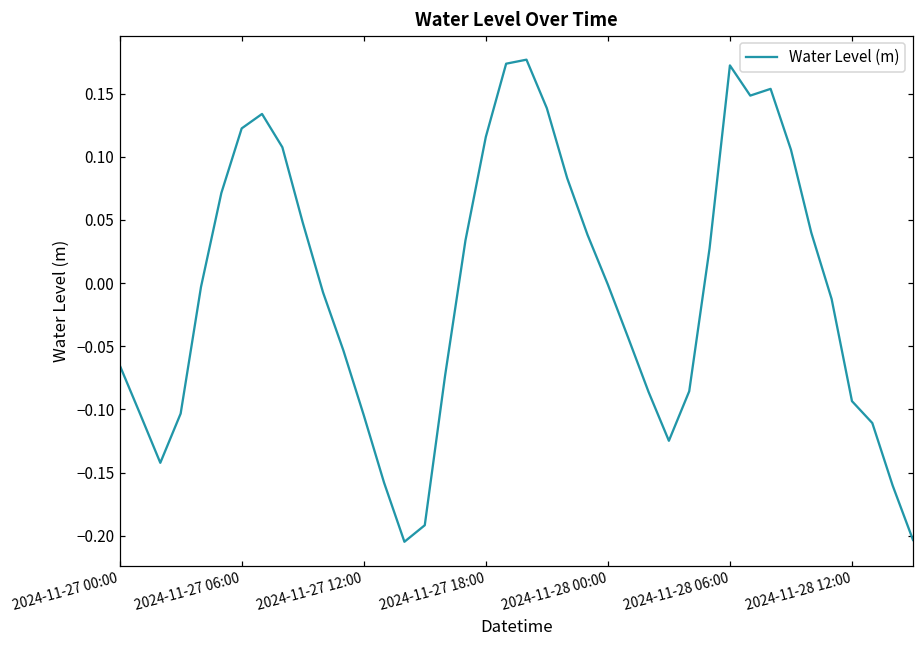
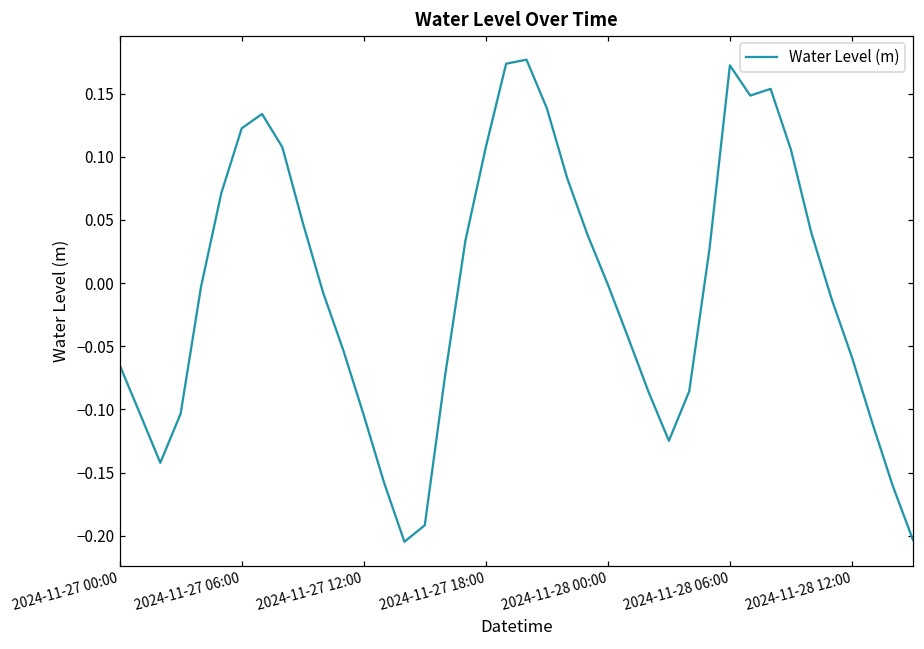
  {
    "2024-11-27 00:00": -0.065,
    "2024-11-27 06:00": 0.122,
    "2024-11-27 12:00": -0.105,
-   "2024-11-27 18:00": 0.116,
+   "2024-11-27 18:00": 0.107,
    "2024-11-28 00:00": -0.001,
    "2024-11-28 06:00": 0.172,
-   "2024-11-28 12:00": -0.093
+   "2024-11-28 12:00": -0.059
  }
